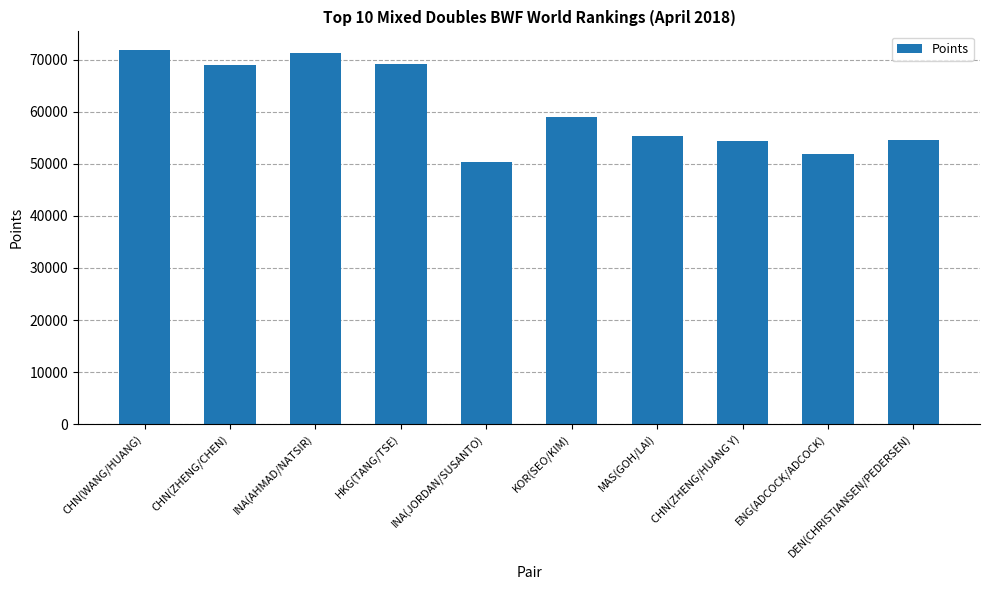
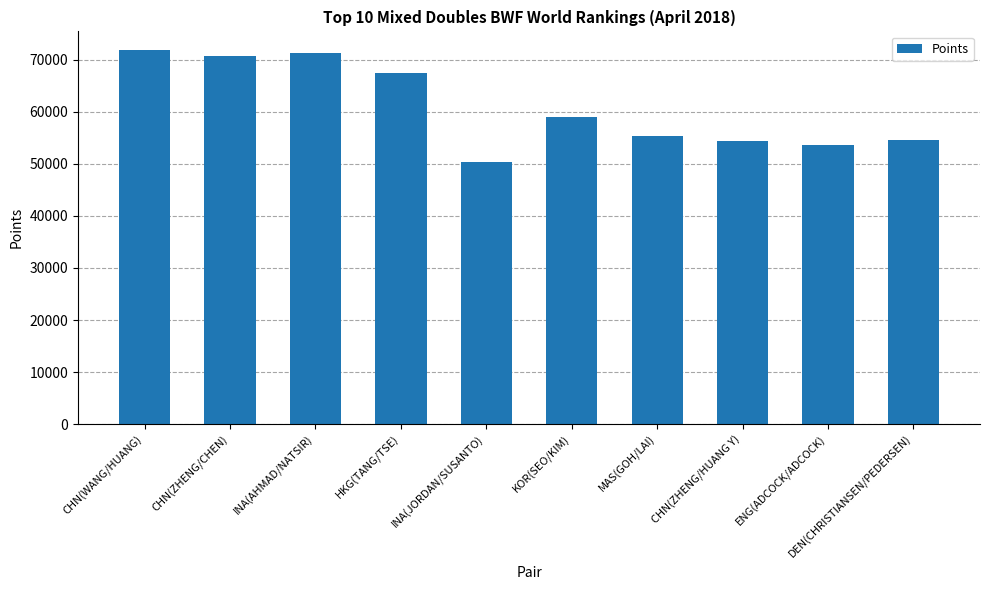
  {
    "CHN(WANG/HUANG)": 72000,
-   "CHN(ZHENG/CHEN)": 69000,
+   "CHN(ZHENG/CHEN)": 71000,
    "INA(AHMAD/NATSIR)": 71000,
-   "HKG(TANG/TSE)": 69000,
+   "HKG(TANG/TSE)": 67000,
    "INA(JORDAN/SUSANTO)": 50000,
    "KOR(SEO/KIM)": 59000,
    "MAS(GOH/LAI)": 55000,
    "CHN(ZHENG/HUANG Y)": 54000,
-   "ENG(ADCOCK/ADCOCK)": 52000,
+   "ENG(ADCOCK/ADCOCK)": 54000,
    "DEN(CHRISTIANSEN/PEDERSEN)": 55000
  }
